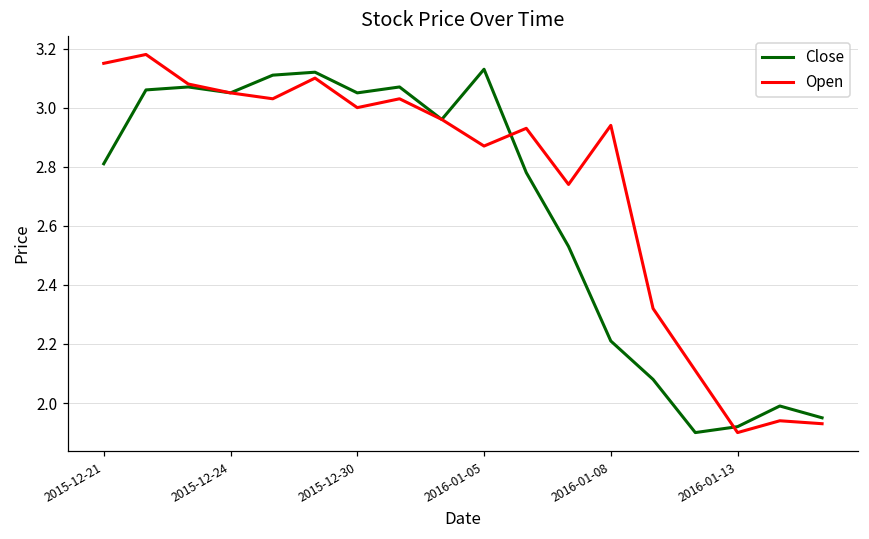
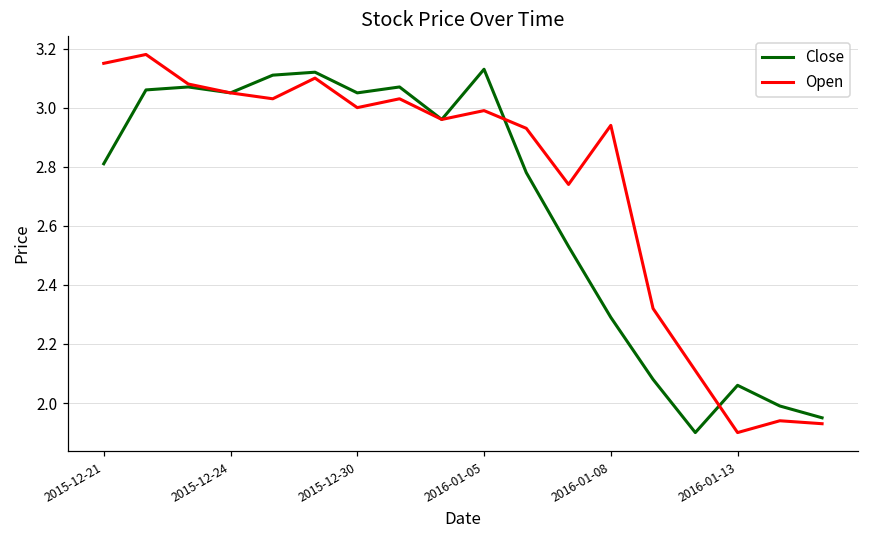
  {
    "Close": {
      "2015-12-21": 2.81,
      "2015-12-30": 3.05,
      "2016-01-05": 3.13,
-     "2016-01-08": 2.21,
-     "2016-01-13": 1.92
+     "2016-01-08": 2.29,
+     "2016-01-13": 2.06
    },
    "Open": {
      "2015-12-21": 3.15,
      "2015-12-30": 3.00,
-     "2016-01-05": 2.87,
+     "2016-01-05": 2.99,
      "2016-01-08": 2.94,
      "2016-01-13": 1.90
    }
  }
